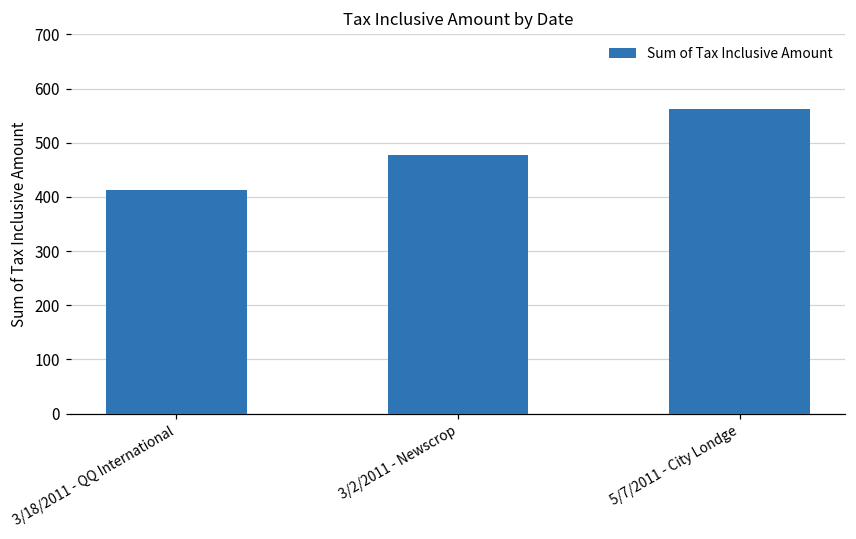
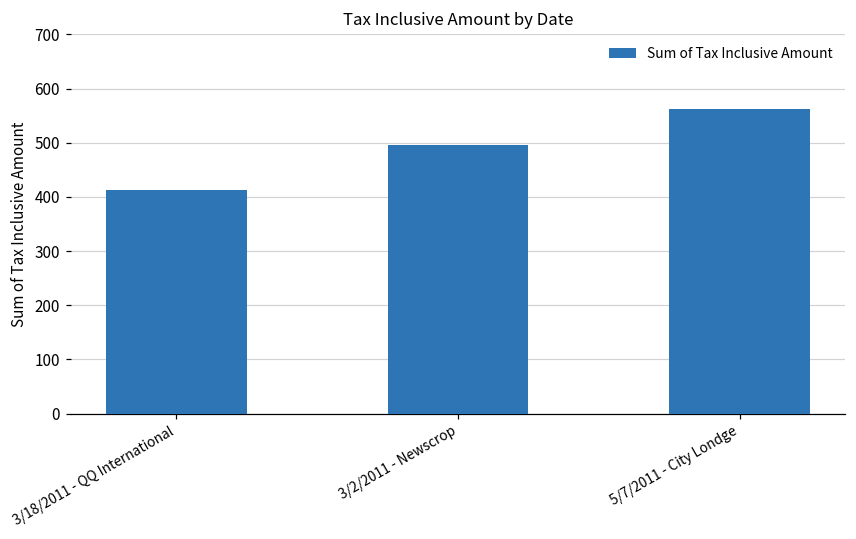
  {
    "3/18/2011 - QQ International": 410,
-   "3/2/2011 - Newscrop": 480,
+   "3/2/2011 - Newscrop": 500,
    "5/7/2011 - City Londge": 560
  }
